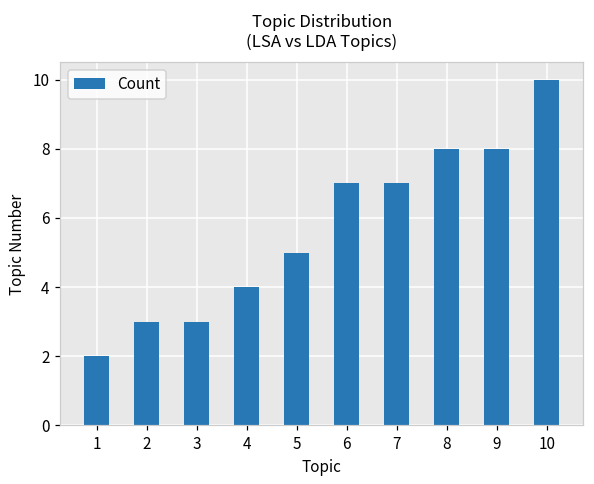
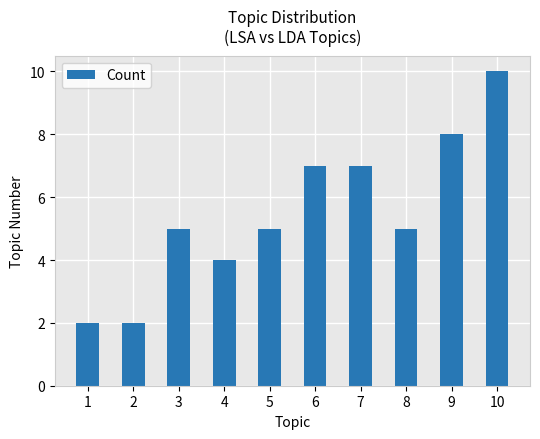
  {
    "1": 2,
-   "2": 3,
-   "3": 3,
+   "2": 2,
+   "3": 5,
    "4": 4,
    "5": 5,
    "6": 7,
    "7": 7,
-   "8": 8,
+   "8": 5,
    "9": 8,
    "10": 10
  }
